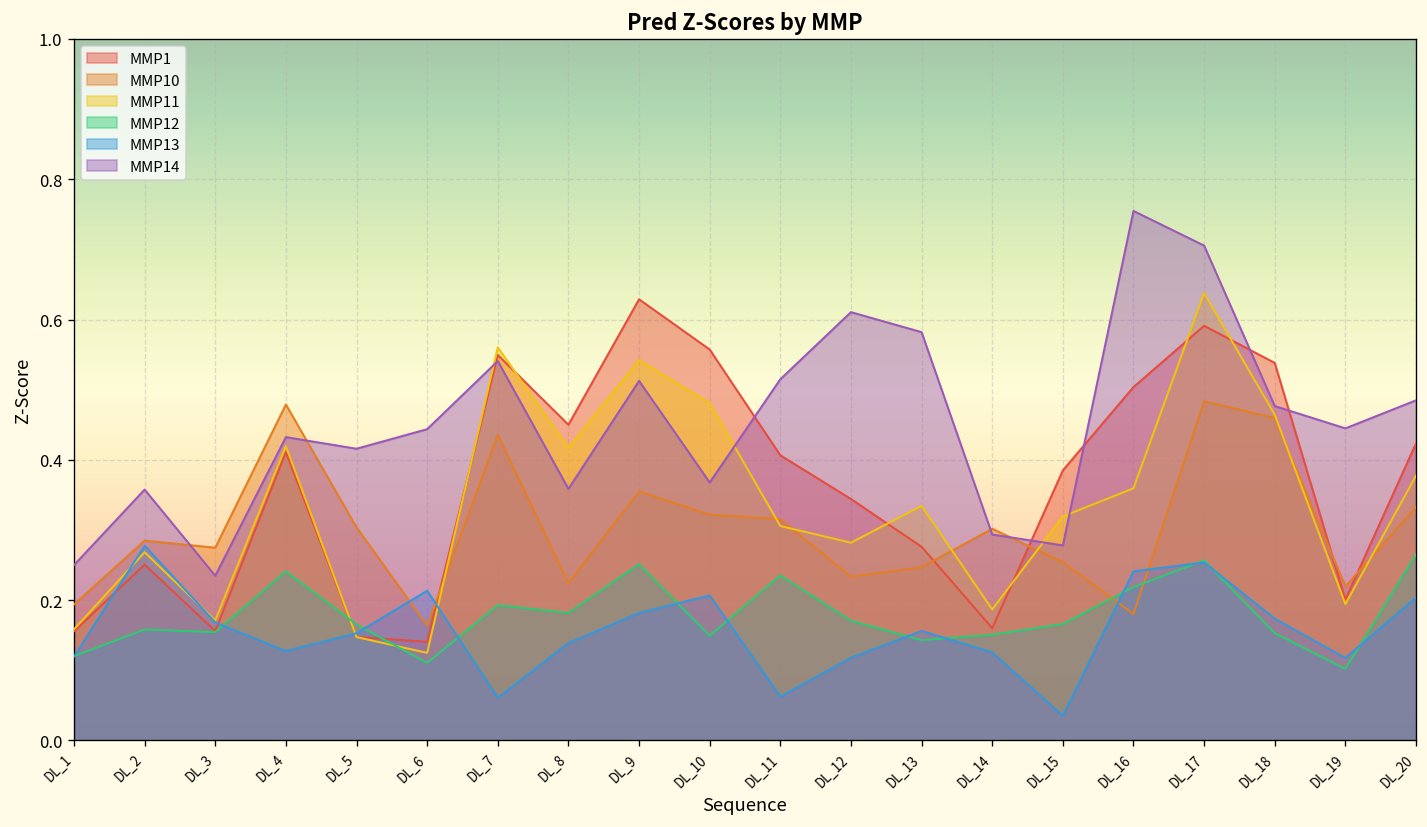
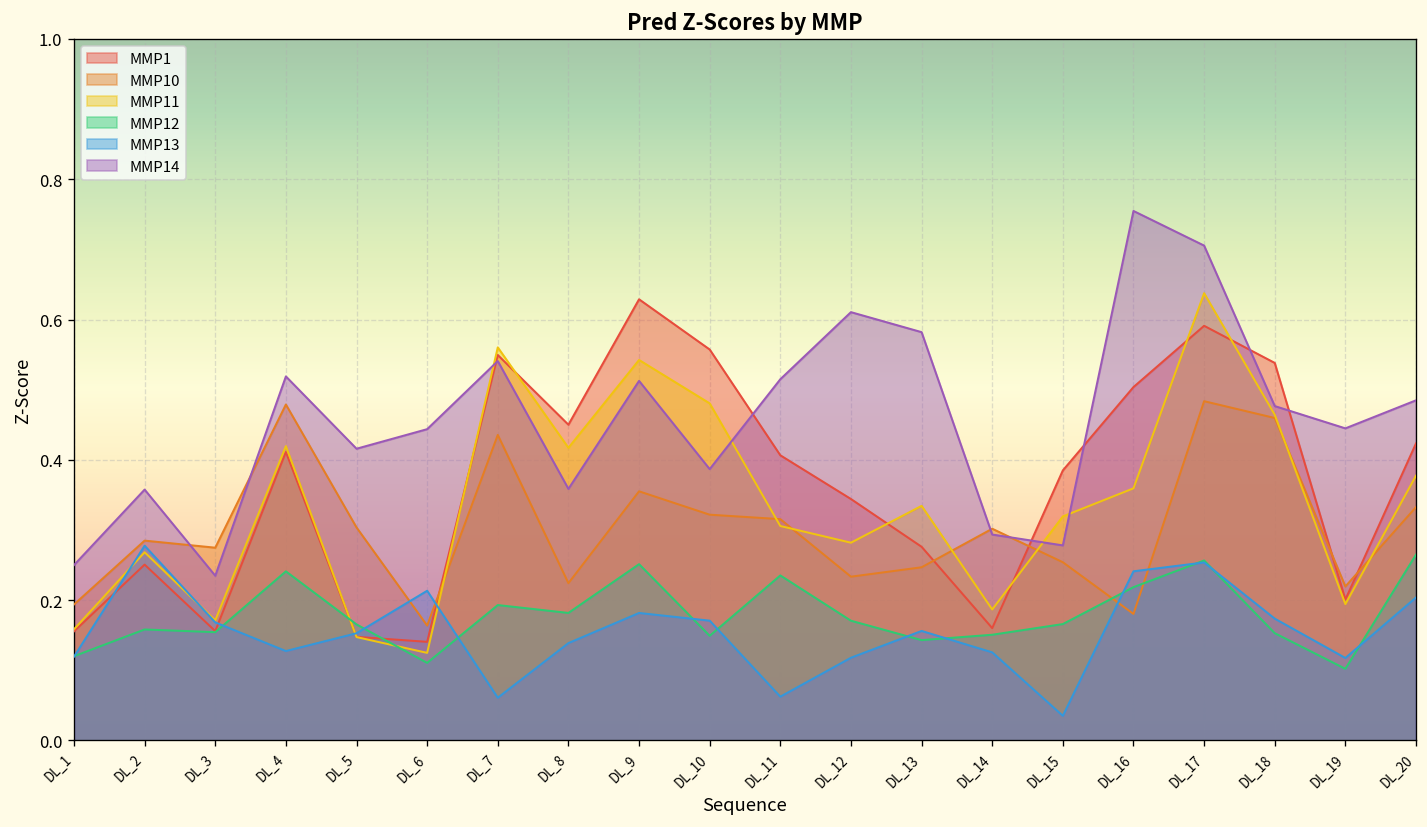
  {
    "MMP12": {
      "DL_2": 0.16,
      "DL_4": 0.24,
      "DL_5": 0.17,
      "DL_6": 0.11,
      "DL_7": 0.19,
      "DL_8": 0.18,
      "DL_9": 0.25,
      "DL_10": 0.15,
      "DL_11": 0.24,
      "DL_12": 0.17,
      "DL_13": 0.14,
      "DL_14": 0.15,
      "DL_15": 0.17,
      "DL_16": 0.22,
      "DL_18": 0.15,
      "DL_19": 0.10,
      "DL_20": 0.26
    },
    "MMP13": {
      "DL_2": 0.28,
      "DL_4": 0.13,
      "DL_5": 0.15,
      "DL_6": 0.21,
      "DL_7": 0.06,
      "DL_8": 0.14,
      "DL_9": 0.18,
-     "DL_10": 0.21,
+     "DL_10": 0.17,
      "DL_11": 0.06,
      "DL_12": 0.12,
      "DL_13": 0.16,
      "DL_14": 0.13,
      "DL_15": 0.04,
      "DL_16": 0.24,
      "DL_18": 0.17,
      "DL_19": 0.12,
      "DL_20": 0.20
    },
    "MMP14": {
      "DL_1": 0.25,
      "DL_2": 0.36,
      "DL_3": 0.23,
-     "DL_4": 0.43,
+     "DL_4": 0.52,
      "DL_5": 0.42,
      "DL_6": 0.44,
      "DL_7": 0.54,
      "DL_8": 0.36,
      "DL_9": 0.51,
-     "DL_10": 0.37,
+     "DL_10": 0.39,
      "DL_11": 0.51,
      "DL_12": 0.61,
      "DL_13": 0.58,
      "DL_14": 0.29,
      "DL_15": 0.28,
      "DL_16": 0.75,
      "DL_17": 0.71,
      "DL_18": 0.48,
      "DL_19": 0.44,
      "DL_20": 0.48
    }
  }
